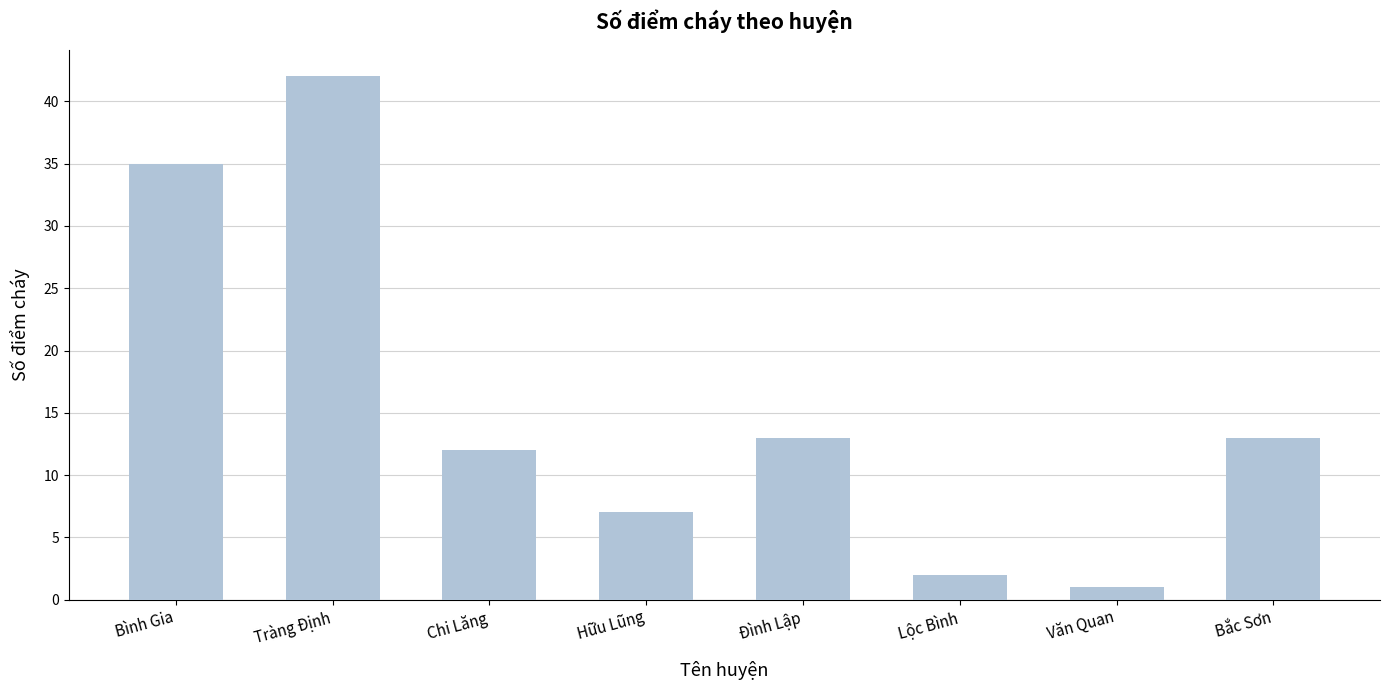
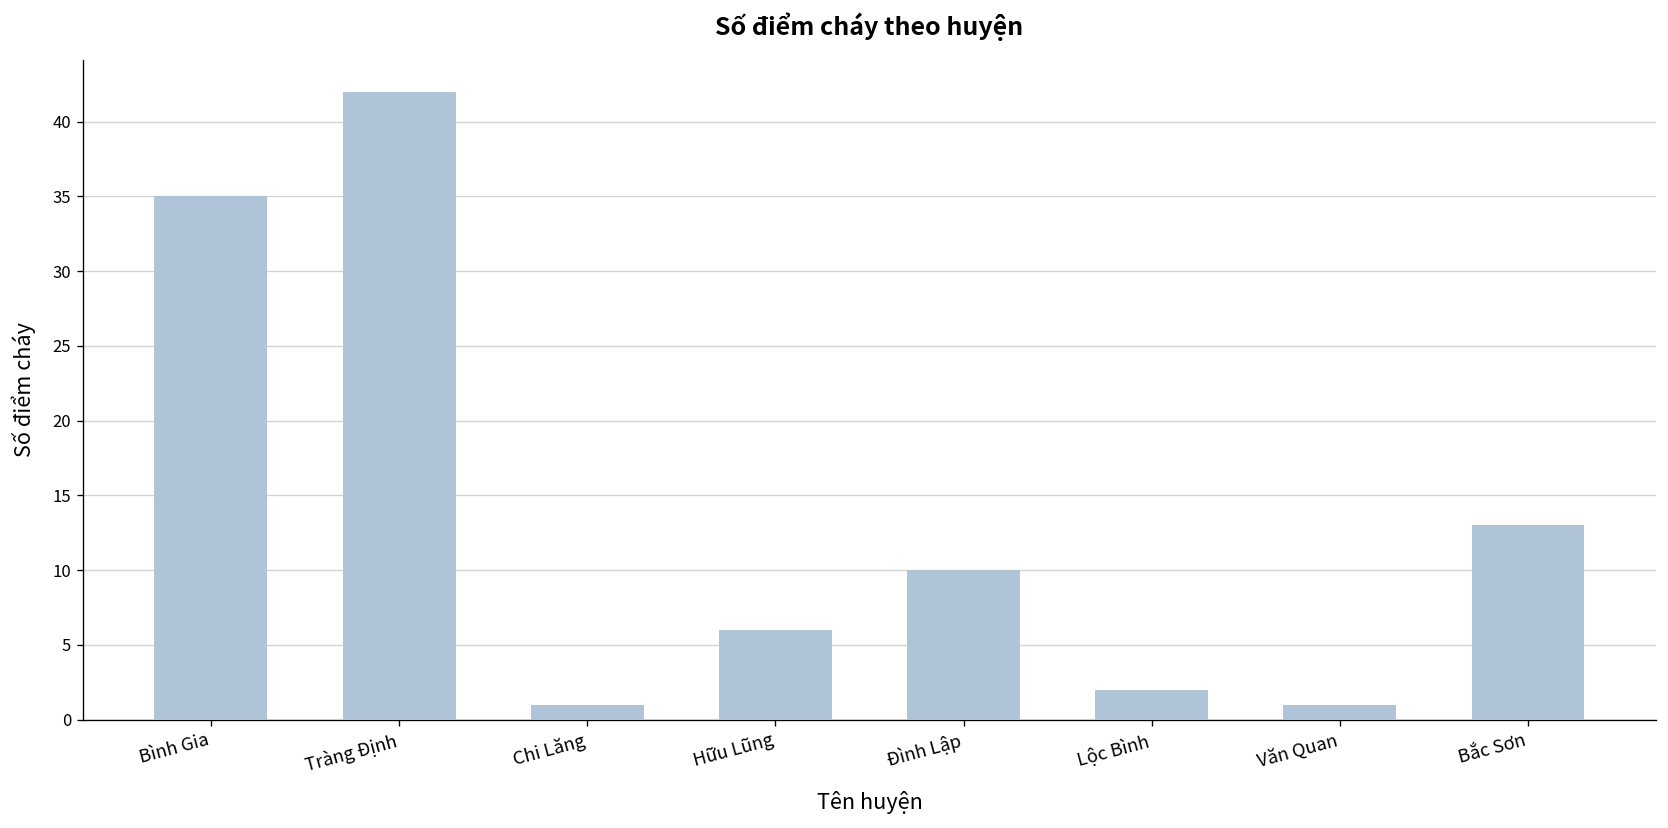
  {
    "Bình Gia": 35,
    "Tràng Định": 42,
-   "Chi Lăng": 12,
-   "Hữu Lũng": 7,
-   "Đình Lập": 13,
+   "Chi Lăng": 1,
+   "Hữu Lũng": 6,
+   "Đình Lập": 10,
    "Lộc Bình": 2,
    "Văn Quan": 1,
    "Bắc Sơn": 13
  }
